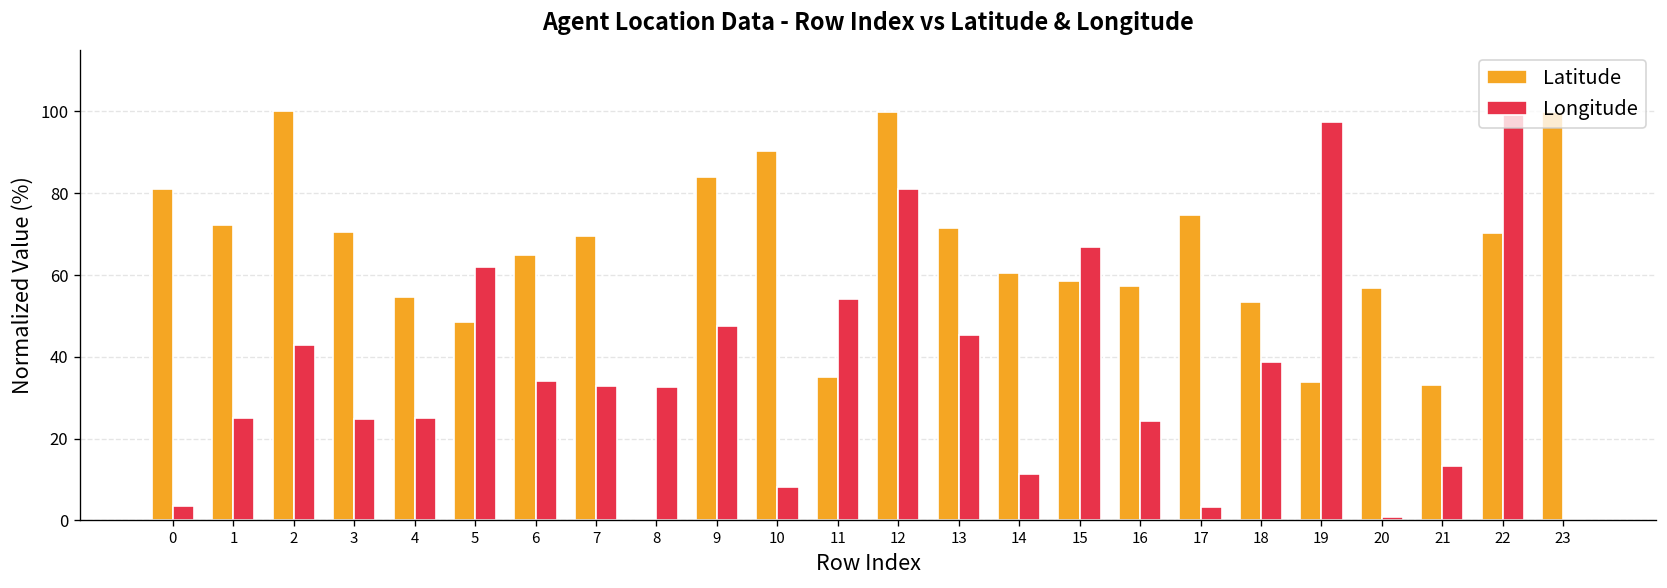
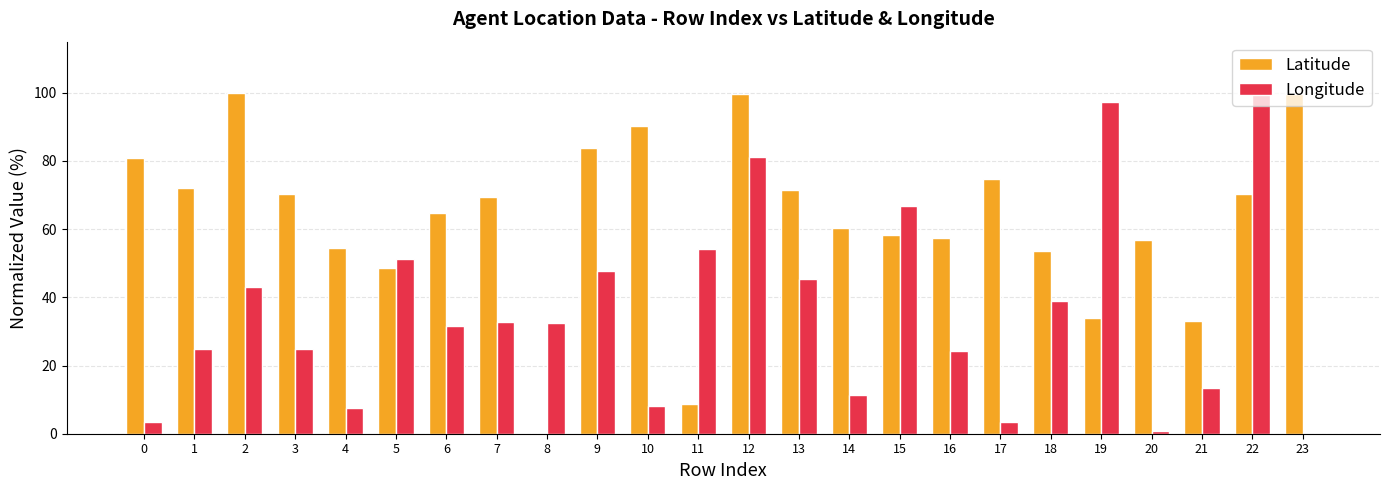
  {
    "Latitude": {
      "0": 81,
      "1": 72,
      "2": 100,
      "3": 70,
      "4": 55,
      "5": 48,
      "6": 65,
      "7": 69,
      "8": 0,
      "9": 84,
      "10": 90,
-     "11": 35,
+     "11": 9,
      "12": 100,
      "13": 71,
      "14": 60,
      "15": 58,
      "16": 57,
      "17": 75,
      "18": 53,
      "19": 34,
      "20": 57,
      "21": 33,
      "22": 70
    },
    "Longitude": {
      "0": 4,
      "1": 25,
      "2": 43,
      "3": 25,
-     "4": 25,
-     "5": 62,
-     "6": 34,
+     "4": 8,
+     "5": 51,
+     "6": 32,
      "7": 33,
      "8": 33,
      "9": 48,
      "10": 8,
      "11": 54,
      "12": 81,
      "13": 45,
      "14": 11,
      "15": 67,
      "16": 24,
      "17": 3,
      "18": 39,
      "19": 97,
      "20": 1,
      "21": 13,
      "23": 0
    }
  }
